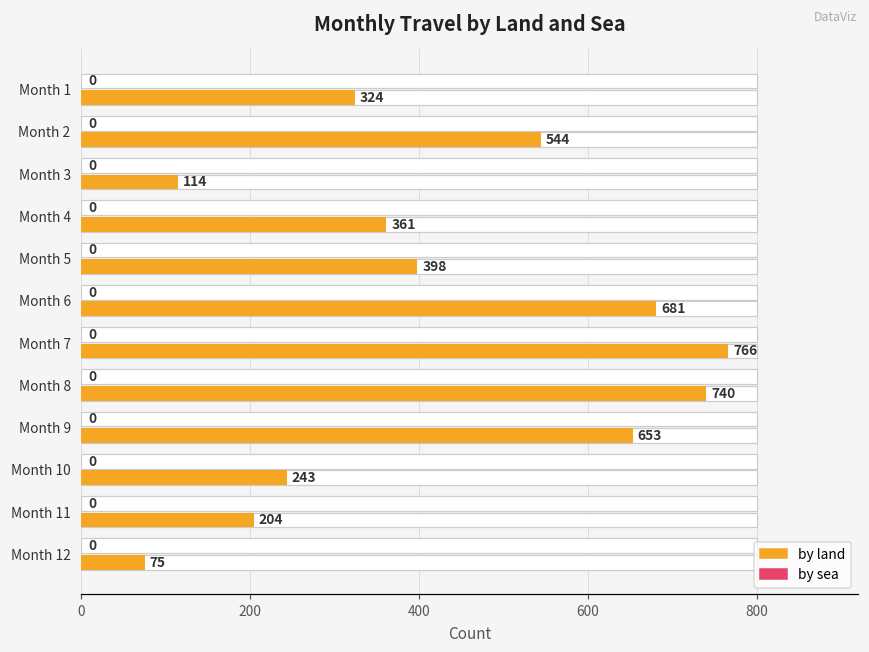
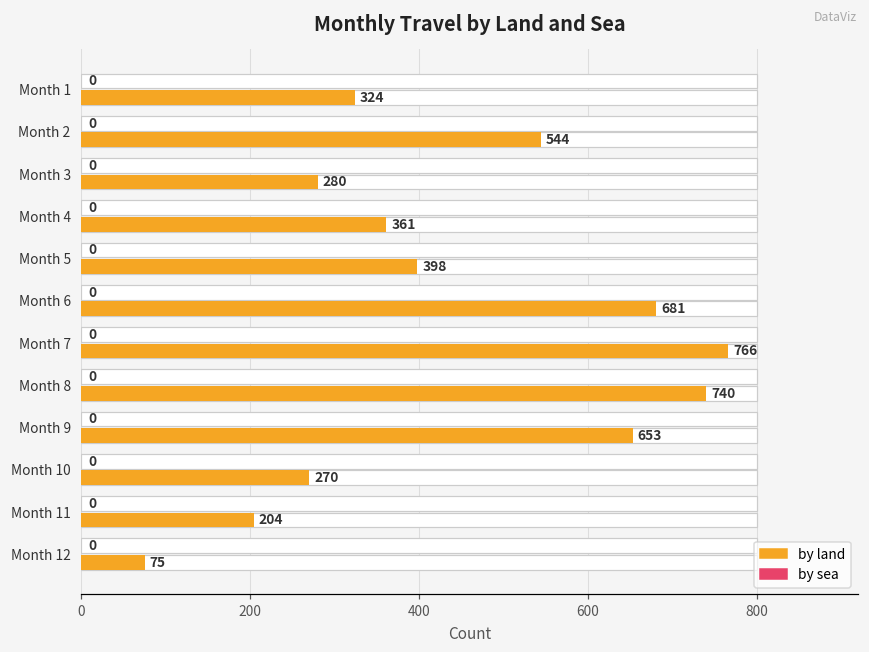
  {
    "by land": {
-     "Month 3": 114,
-     "Month 10": 243
+     "Month 3": 280,
+     "Month 10": 270
    },
    "by sea": {
      "Month 1": 0,
      "Month 2": 0,
      "Month 3": 0,
      "Month 4": 0,
      "Month 5": 0,
      "Month 6": 0,
      "Month 7": 0,
      "Month 8": 0,
      "Month 9": 0,
      "Month 10": 0,
      "Month 11": 0,
      "Month 12": 0
    }
  }
